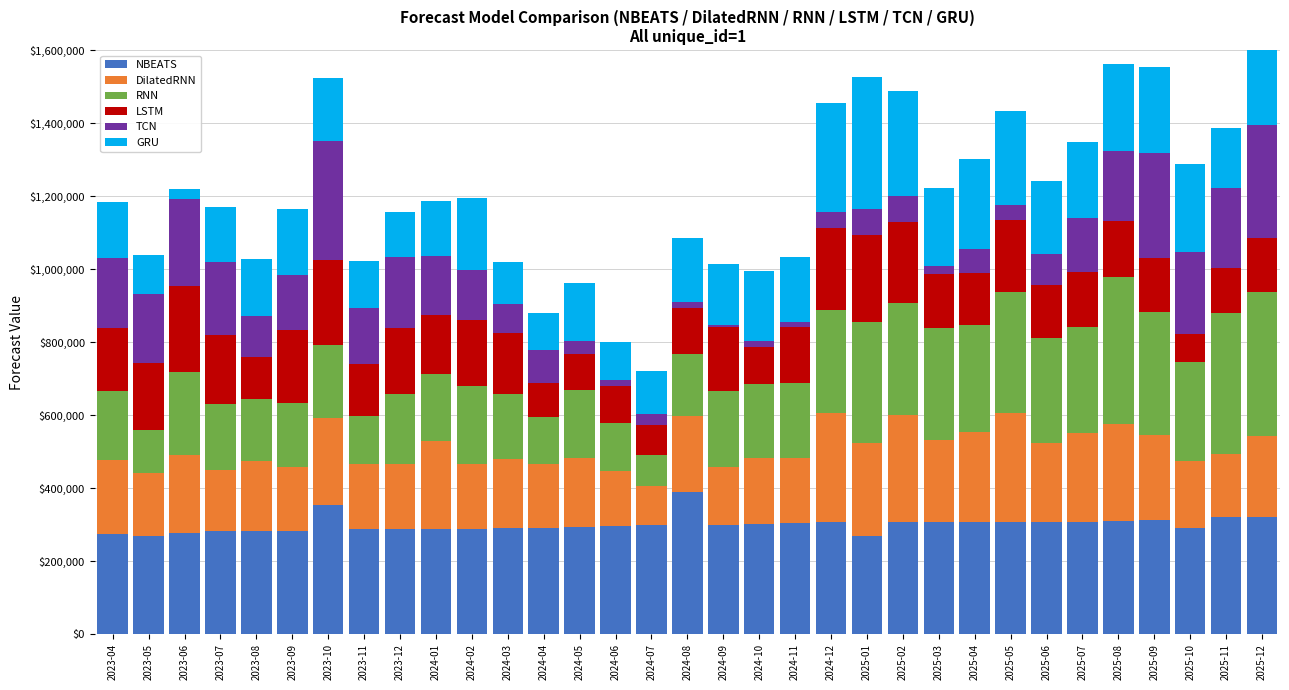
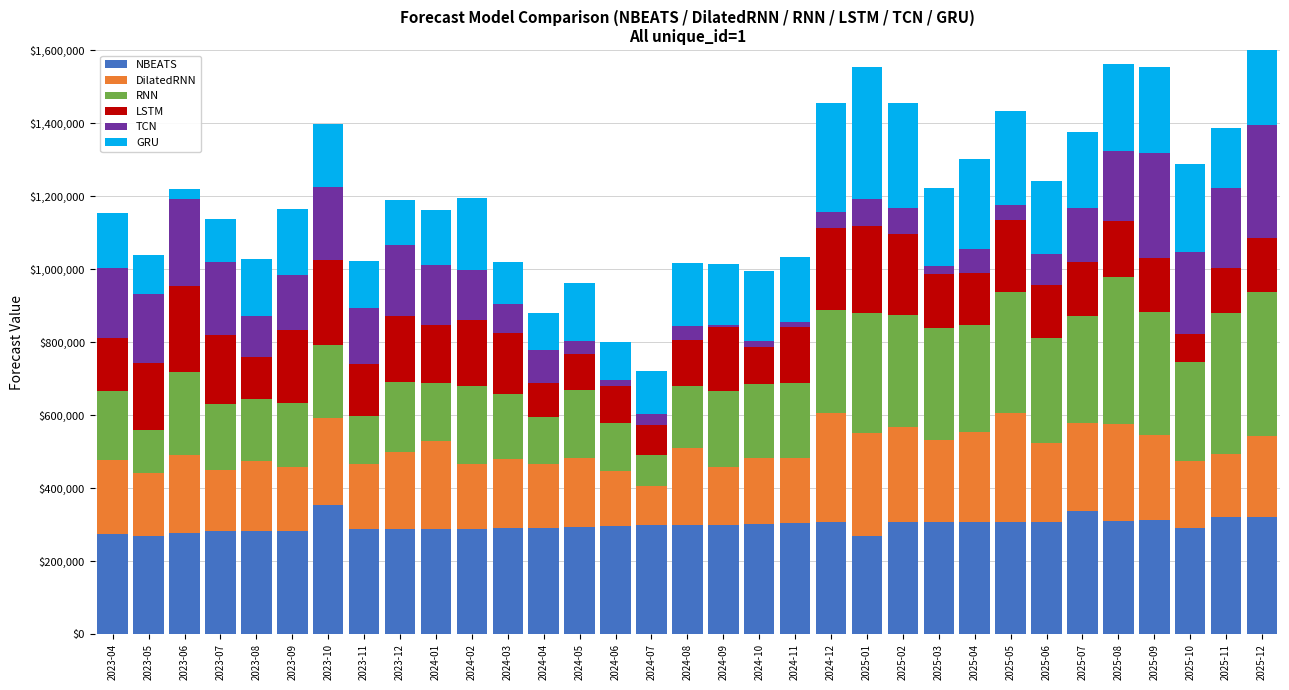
  {
    "NBEATS": {
      "2023-04": "$270,000",
      "2023-05": "$270,000",
      "2023-06": "$280,000",
      "2023-07": "$280,000",
      "2023-08": "$280,000",
      "2023-09": "$280,000",
      "2023-10": "$350,000",
      "2023-11": "$290,000",
      "2023-12": "$290,000",
      "2024-01": "$290,000",
      "2024-02": "$290,000",
      "2024-03": "$290,000",
      "2024-04": "$290,000",
      "2024-05": "$290,000",
      "2024-06": "$300,000",
      "2024-07": "$300,000",
-     "2024-08": "$390,000",
+     "2024-08": "$300,000",
      "2024-09": "$300,000",
      "2024-10": "$300,000",
      "2024-11": "$300,000",
      "2024-12": "$310,000",
      "2025-01": "$270,000",
      "2025-02": "$310,000",
      "2025-03": "$310,000",
      "2025-04": "$310,000",
      "2025-05": "$310,000",
      "2025-06": "$310,000",
-     "2025-07": "$310,000",
+     "2025-07": "$340,000",
      "2025-08": "$310,000",
      "2025-09": "$310,000",
      "2025-10": "$290,000",
      "2025-11": "$320,000",
      "2025-12": "$320,000"
    },
    "DilatedRNN": {
      "2023-04": "$200,000",
      "2023-05": "$170,000",
      "2023-06": "$210,000",
      "2023-07": "$170,000",
      "2023-08": "$190,000",
      "2023-09": "$180,000",
      "2023-10": "$240,000",
      "2023-11": "$180,000",
-     "2023-12": "$180,000",
+     "2023-12": "$210,000",
      "2024-01": "$240,000",
      "2024-02": "$180,000",
      "2024-03": "$190,000",
      "2024-04": "$180,000",
      "2024-05": "$190,000",
      "2024-06": "$150,000",
      "2024-07": "$110,000",
      "2024-08": "$210,000",
      "2024-09": "$160,000",
      "2024-10": "$180,000",
      "2024-11": "$180,000",
      "2024-12": "$300,000",
-     "2025-01": "$260,000",
-     "2025-02": "$290,000",
+     "2025-01": "$280,000",
+     "2025-02": "$260,000",
      "2025-03": "$230,000",
      "2025-04": "$250,000",
      "2025-05": "$300,000",
      "2025-06": "$220,000",
      "2025-07": "$240,000",
      "2025-08": "$270,000",
      "2025-09": "$230,000",
      "2025-10": "$180,000",
      "2025-11": "$180,000",
      "2025-12": "$220,000"
    },
    "RNN": {
      "2023-04": "$190,000",
      "2023-05": "$120,000",
      "2023-06": "$230,000",
      "2023-07": "$180,000",
      "2023-08": "$170,000",
      "2023-09": "$180,000",
      "2023-10": "$200,000",
      "2023-11": "$130,000",
      "2023-12": "$190,000",
-     "2024-01": "$180,000",
+     "2024-01": "$160,000",
      "2024-02": "$210,000",
      "2024-03": "$180,000",
      "2024-04": "$130,000",
      "2024-05": "$190,000",
      "2024-06": "$130,000",
      "2024-07": "$80,000",
      "2024-08": "$170,000",
      "2024-09": "$210,000",
      "2024-10": "$200,000",
      "2024-11": "$210,000",
      "2024-12": "$280,000",
      "2025-01": "$330,000",
      "2025-02": "$310,000",
      "2025-03": "$300,000",
      "2025-04": "$290,000",
      "2025-05": "$330,000",
      "2025-06": "$290,000",
      "2025-07": "$290,000",
      "2025-08": "$400,000",
      "2025-09": "$340,000",
      "2025-10": "$270,000",
      "2025-11": "$390,000",
      "2025-12": "$390,000"
    },
    "LSTM": {
-     "2023-04": "$170,000",
+     "2023-04": "$140,000",
      "2023-05": "$180,000",
      "2023-06": "$230,000",
      "2023-07": "$190,000",
      "2023-08": "$110,000",
      "2023-09": "$200,000",
      "2023-10": "$230,000",
      "2023-11": "$150,000",
      "2023-12": "$180,000",
      "2024-01": "$160,000",
      "2024-02": "$180,000",
      "2024-03": "$170,000",
      "2024-04": "$90,000",
      "2024-05": "$100,000",
      "2024-06": "$100,000",
      "2024-07": "$80,000",
      "2024-08": "$130,000",
      "2024-09": "$180,000",
      "2024-10": "$100,000",
      "2024-11": "$150,000",
      "2024-12": "$220,000",
      "2025-01": "$240,000",
      "2025-02": "$220,000",
      "2025-03": "$150,000",
      "2025-04": "$140,000",
      "2025-05": "$200,000",
      "2025-06": "$150,000",
      "2025-07": "$150,000",
      "2025-08": "$150,000",
      "2025-09": "$150,000",
      "2025-10": "$80,000",
      "2025-11": "$120,000",
      "2025-12": "$150,000"
    },
    "TCN": {
      "2023-04": "$190,000",
      "2023-05": "$190,000",
      "2023-06": "$240,000",
      "2023-07": "$200,000",
      "2023-08": "$110,000",
      "2023-09": "$150,000",
-     "2023-10": "$330,000",
+     "2023-10": "$200,000",
      "2023-11": "$150,000",
      "2023-12": "$200,000",
      "2024-01": "$160,000",
      "2024-02": "$140,000",
      "2024-03": "$80,000",
      "2024-04": "$90,000",
      "2024-05": "$30,000",
      "2024-06": "$20,000",
      "2024-07": "$30,000",
-     "2024-08": "$20,000",
+     "2024-08": "$40,000",
      "2024-10": "$10,000",
      "2024-11": "$10,000",
      "2024-12": "$50,000",
      "2025-01": "$70,000",
      "2025-02": "$70,000",
      "2025-03": "$20,000",
      "2025-04": "$60,000",
      "2025-05": "$40,000",
      "2025-06": "$90,000",
      "2025-07": "$150,000",
      "2025-08": "$190,000",
      "2025-09": "$290,000",
      "2025-10": "$220,000",
      "2025-11": "$220,000",
      "2025-12": "$310,000"
    },
    "GRU": {
      "2023-04": "$150,000",
      "2023-05": "$110,000",
      "2023-06": "$30,000",
-     "2023-07": "$150,000",
+     "2023-07": "$120,000",
      "2023-08": "$160,000",
      "2023-09": "$180,000",
      "2023-10": "$170,000",
      "2023-11": "$130,000",
      "2023-12": "$120,000",
      "2024-01": "$150,000",
      "2024-02": "$200,000",
      "2024-03": "$110,000",
      "2024-04": "$100,000",
      "2024-05": "$160,000",
      "2024-06": "$100,000",
      "2024-07": "$120,000",
      "2024-08": "$170,000",
      "2024-09": "$170,000",
      "2024-10": "$190,000",
      "2024-11": "$180,000",
      "2024-12": "$300,000",
      "2025-01": "$360,000",
      "2025-02": "$290,000",
      "2025-03": "$210,000",
      "2025-04": "$250,000",
      "2025-05": "$260,000",
      "2025-06": "$200,000",
      "2025-07": "$210,000",
      "2025-08": "$240,000",
      "2025-09": "$240,000",
      "2025-10": "$240,000",
      "2025-11": "$170,000"
    }
  }
